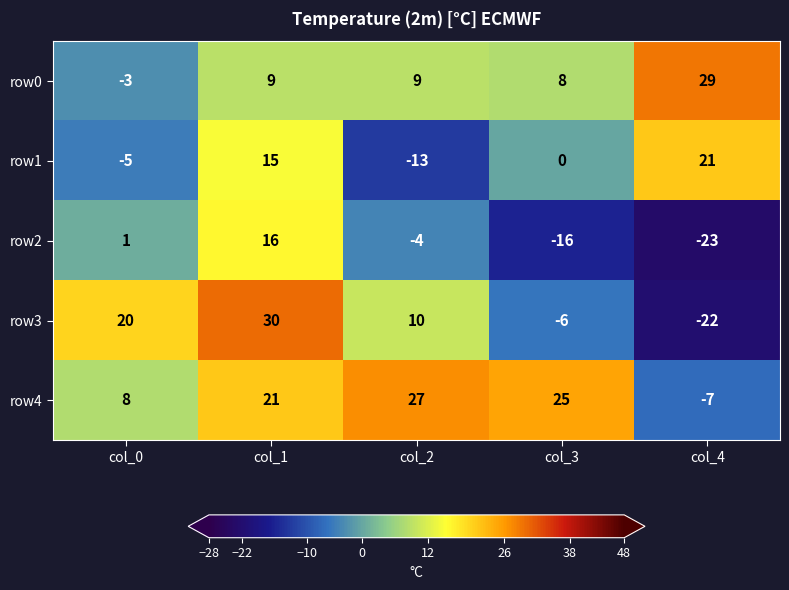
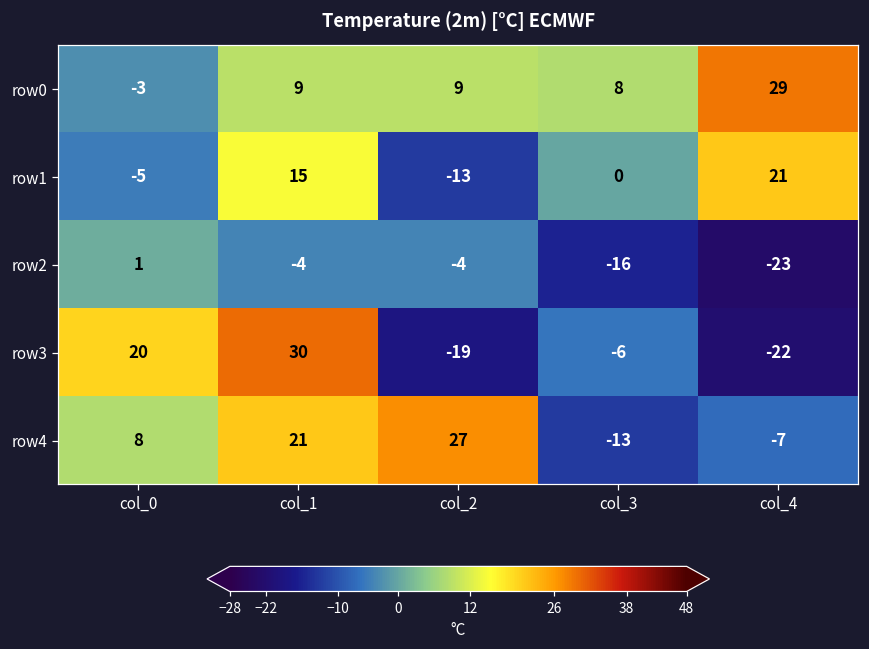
  {
    "row0": {
      "col_0": -3,
      "col_1": 9,
      "col_2": 9,
      "col_3": 8,
      "col_4": 29
    },
    "row1": {
      "col_0": -5,
      "col_1": 15,
      "col_2": -13,
      "col_3": 0,
      "col_4": 21
    },
    "row2": {
      "col_0": 1,
-     "col_1": 16,
+     "col_1": -4,
      "col_2": -4,
      "col_3": -16,
      "col_4": -23
    },
    "row3": {
      "col_0": 20,
      "col_1": 30,
-     "col_2": 10,
+     "col_2": -19,
      "col_3": -6,
      "col_4": -22
    },
    "row4": {
      "col_0": 8,
      "col_1": 21,
      "col_2": 27,
-     "col_3": 25,
+     "col_3": -13,
      "col_4": -7
    }
  }
